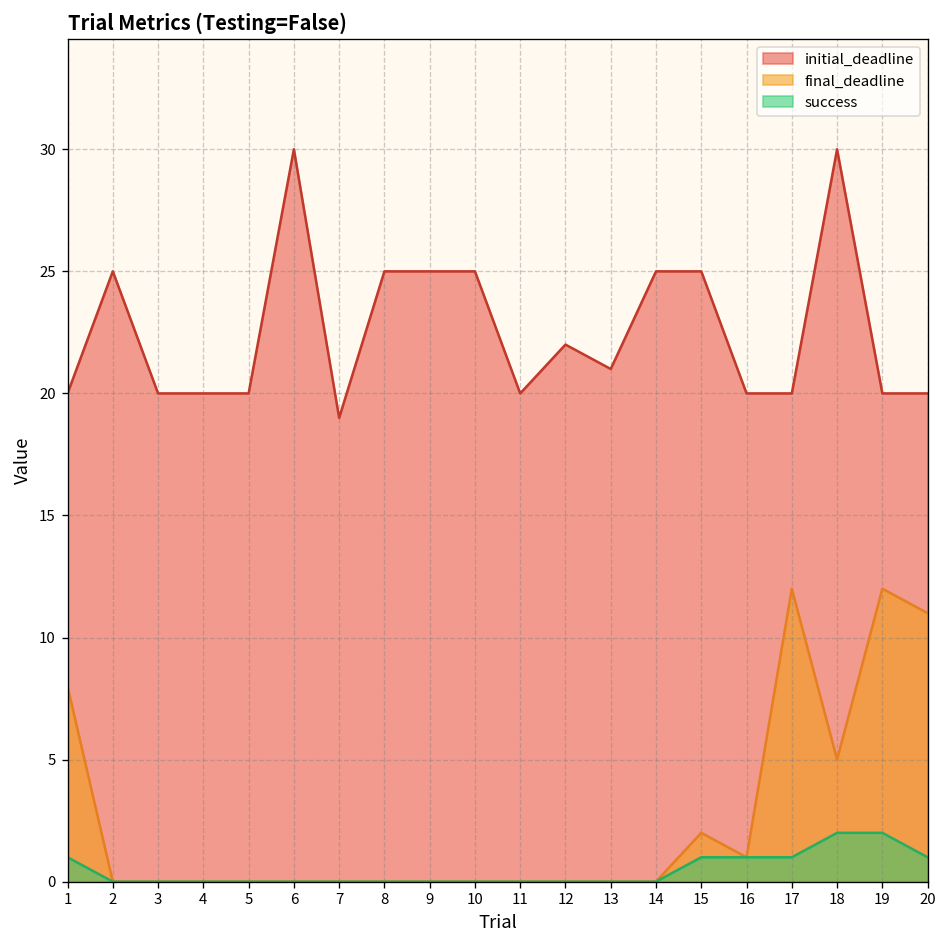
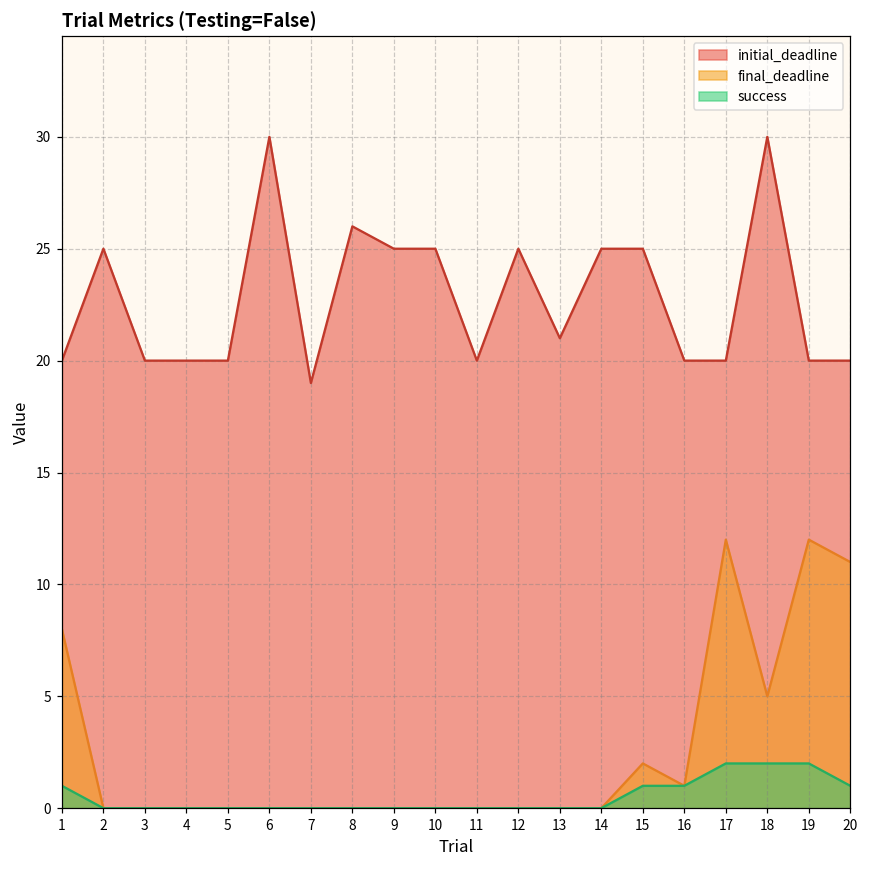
  {
    "initial_deadline": {
      "1": 20,
      "2": 25,
      "3": 20,
      "4": 20,
      "5": 20,
      "6": 30,
      "7": 19,
-     "8": 25,
+     "8": 26,
      "9": 25,
      "10": 25,
      "11": 20,
-     "12": 22,
+     "12": 25,
      "13": 21,
      "14": 25,
      "15": 25,
      "16": 20,
      "17": 20,
      "18": 30,
      "19": 20,
      "20": 20
    },
    "final_deadline": {
      "1": 8,
      "15": 2,
      "17": 12,
      "18": 5,
      "19": 12,
      "20": 11
    },
    "success": {
      "1": 1,
      "15": 1,
-     "17": 1,
+     "17": 2,
      "18": 2,
      "19": 2,
      "20": 1
    }
  }
